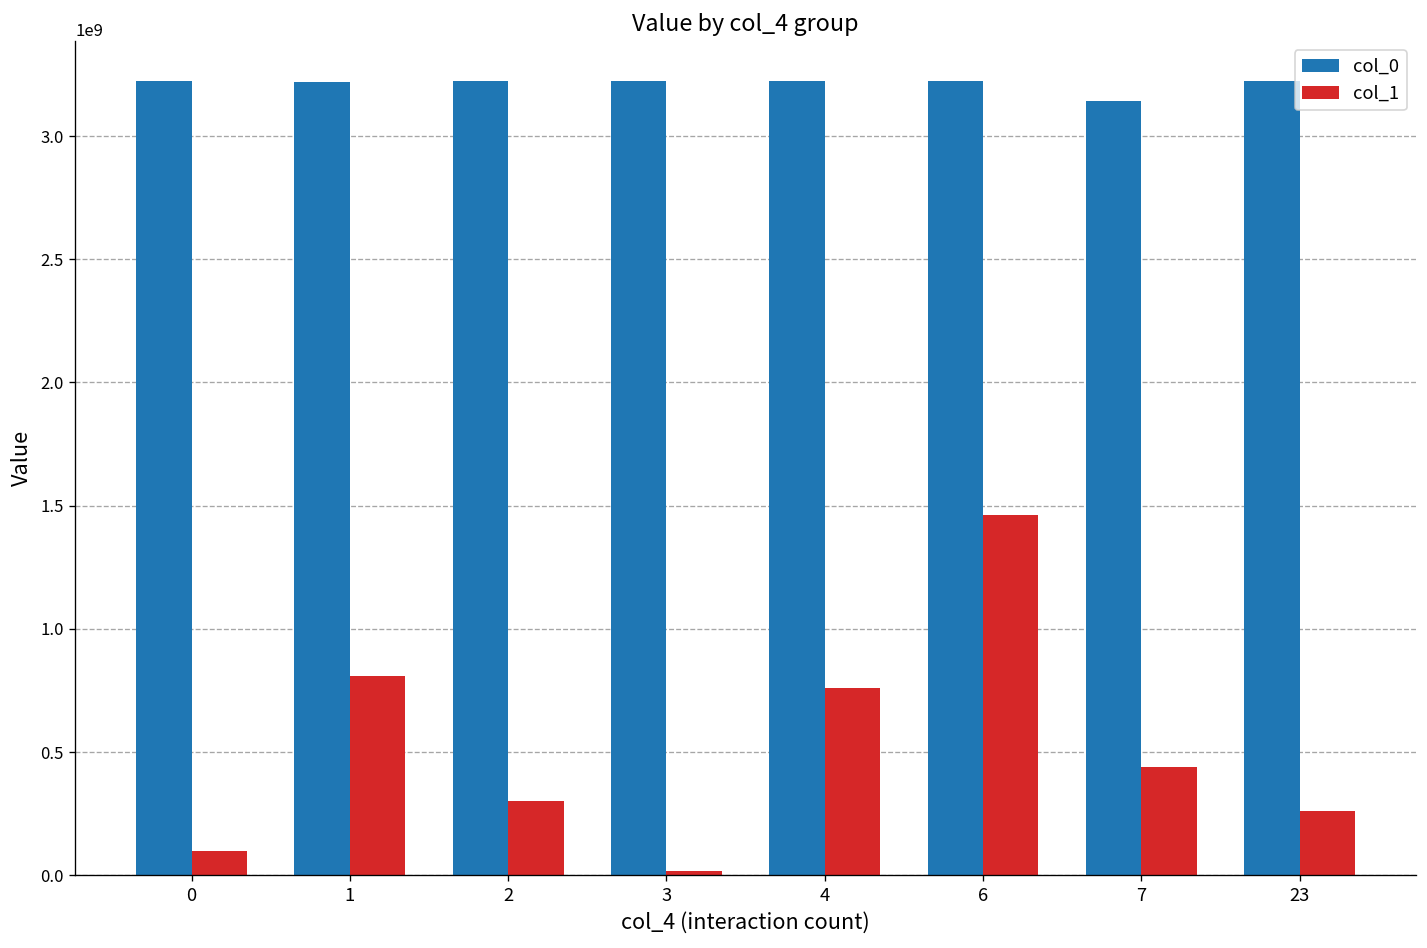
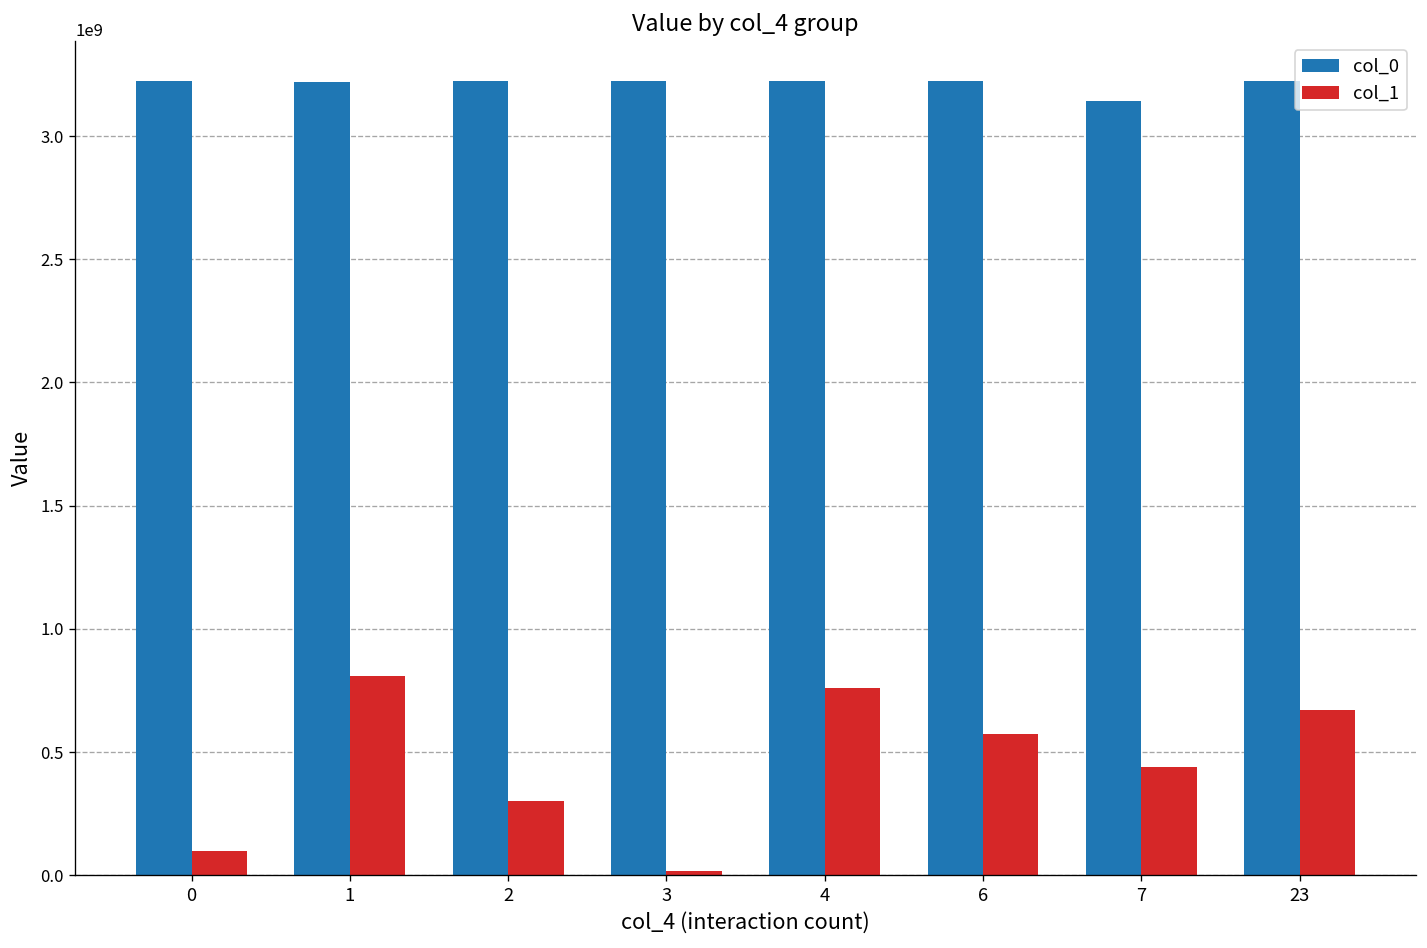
  {
    "col_0": {
      "0": 3220000000,
      "1": 3220000000,
      "2": 3220000000,
      "3": 3220000000,
      "4": 3220000000,
      "6": 3220000000,
      "7": 3140000000,
      "23": 3220000000
    },
    "col_1": {
      "0": 100000000,
      "1": 810000000,
      "2": 300000000,
      "3": 20000000,
      "4": 760000000,
-     "6": 1460000000,
+     "6": 570000000,
      "7": 440000000,
-     "23": 260000000
+     "23": 670000000
    }
  }
